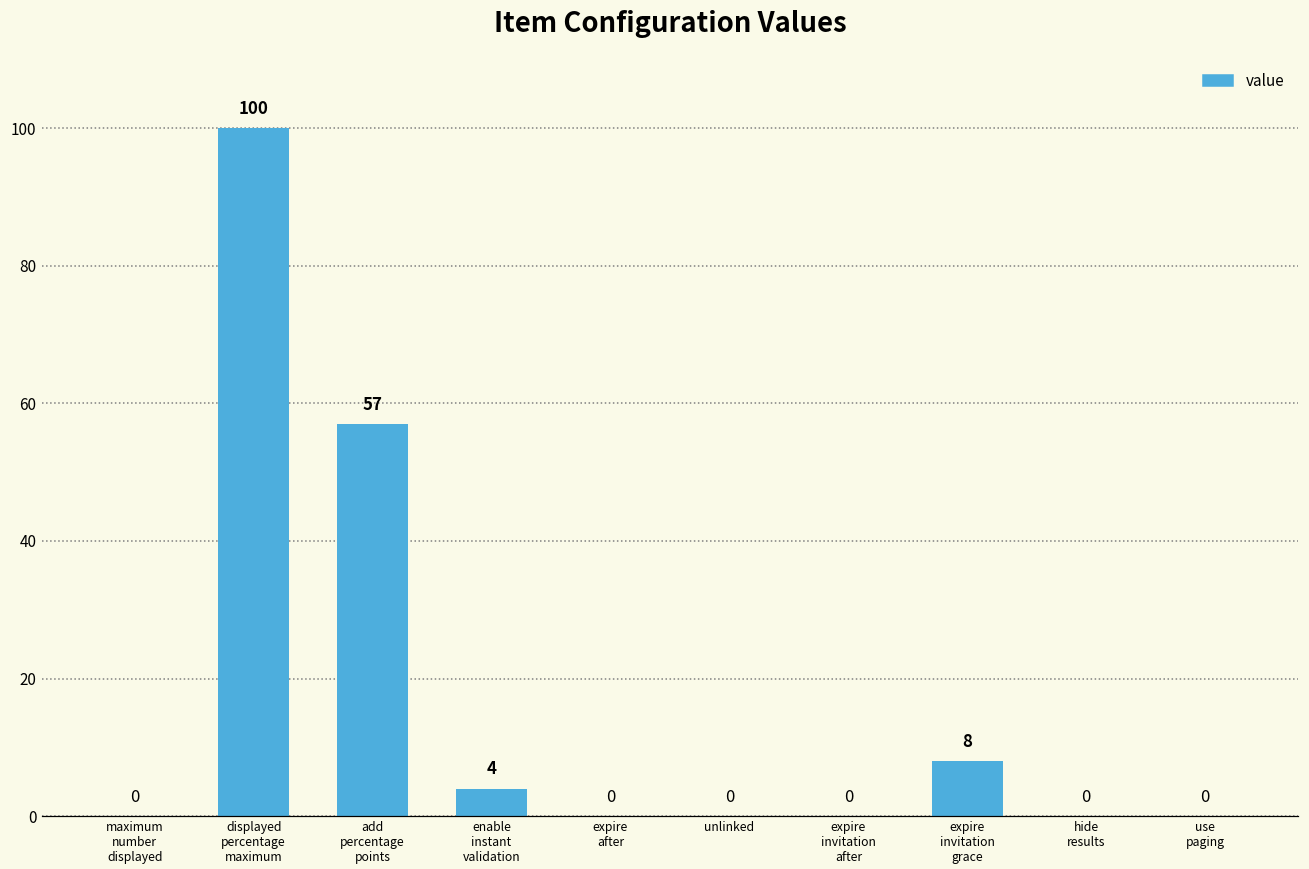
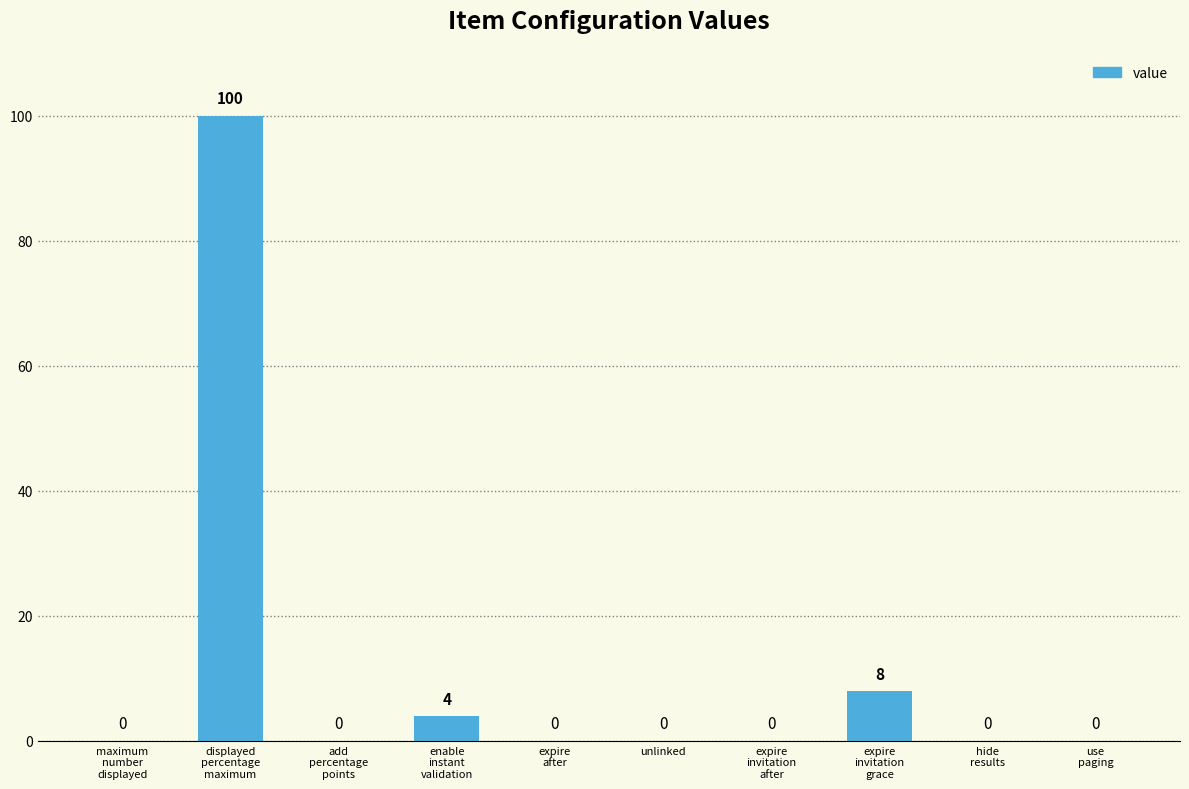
  {
    "maximum number displayed": 0,
    "displayed percentage maximum": 100,
-   "add percentage points": 57,
+   "add percentage points": 0,
    "enable instant validation": 4,
    "expire after": 0,
    "unlinked": 0,
    "expire invitation after": 0,
    "expire invitation grace": 8,
    "hide results": 0,
    "use paging": 0
  }
